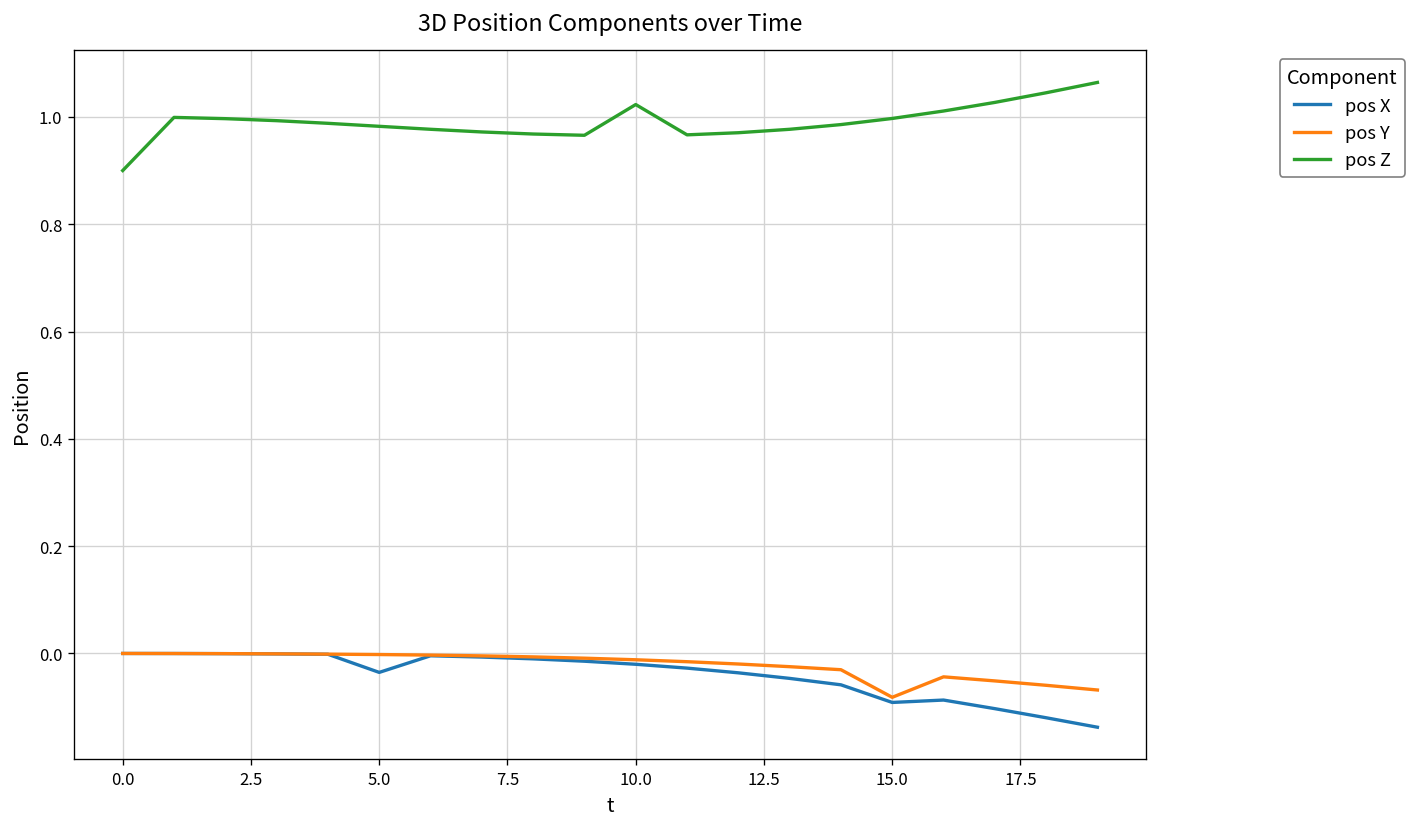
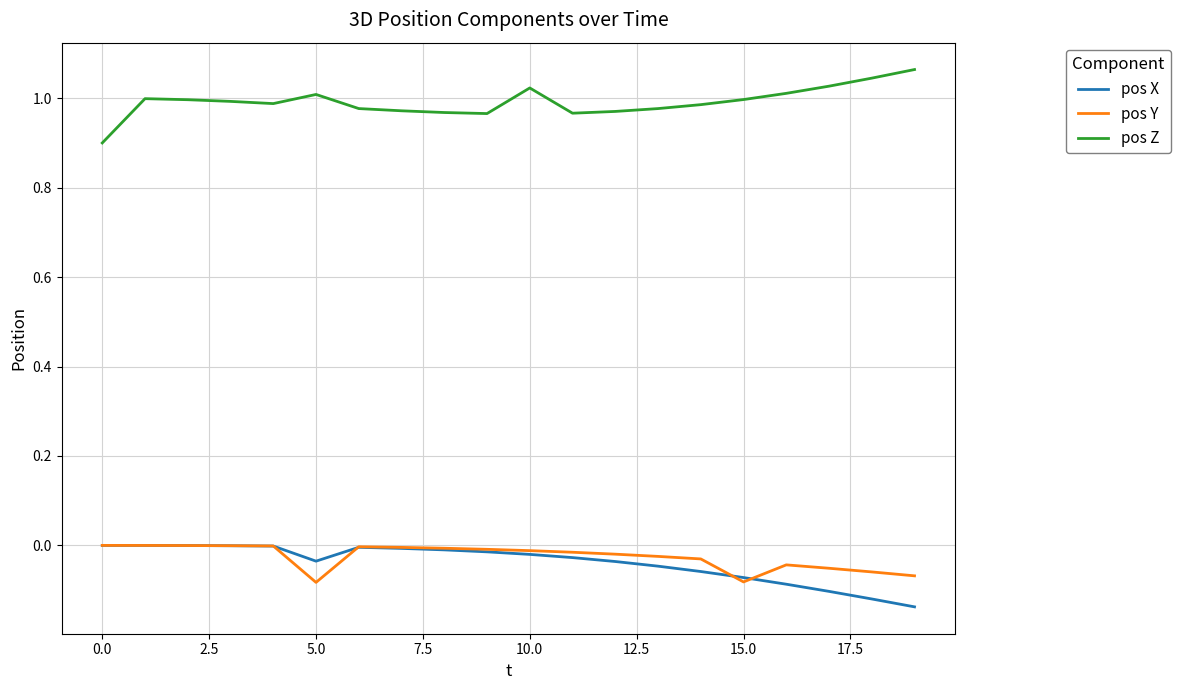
  {
    "pos X": {
      "5.0": -0.04,
      "10.0": -0.02,
-     "15.0": -0.09
+     "15.0": -0.07
    },
    "pos Y": {
-     "5.0": 0.00,
+     "5.0": -0.08,
      "10.0": -0.01,
      "15.0": -0.08
    },
    "pos Z": {
      "0.0": 0.90,
-     "5.0": 0.98,
+     "5.0": 1.01,
      "10.0": 1.02,
      "15.0": 1.00
    }
  }
